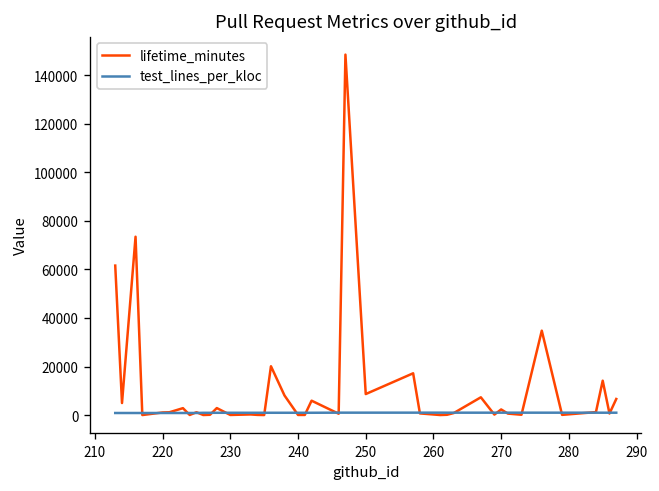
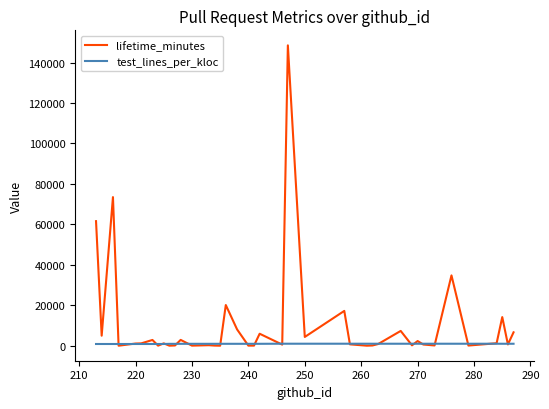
  {
    "lifetime_minutes": {
-     "250": 9000,
+     "250": 4000,
      "270": 2000
    },
    "test_lines_per_kloc": {
      "250": 1000,
      "270": 1000
    }
  }
